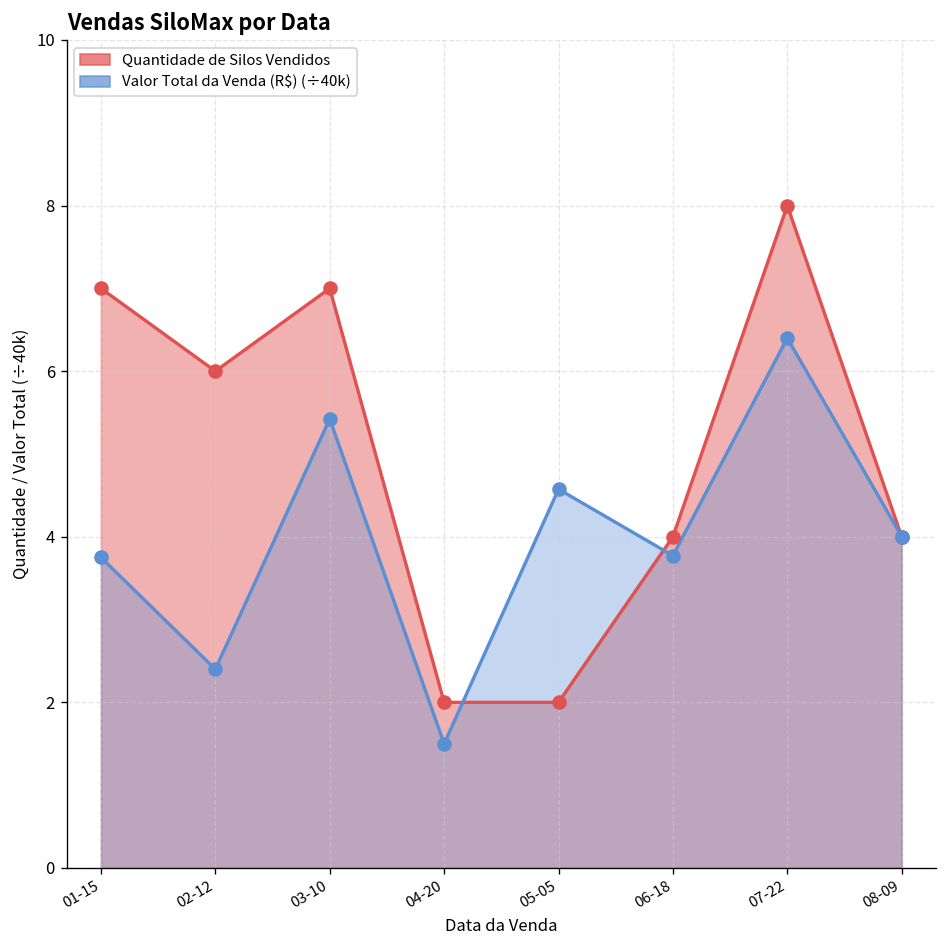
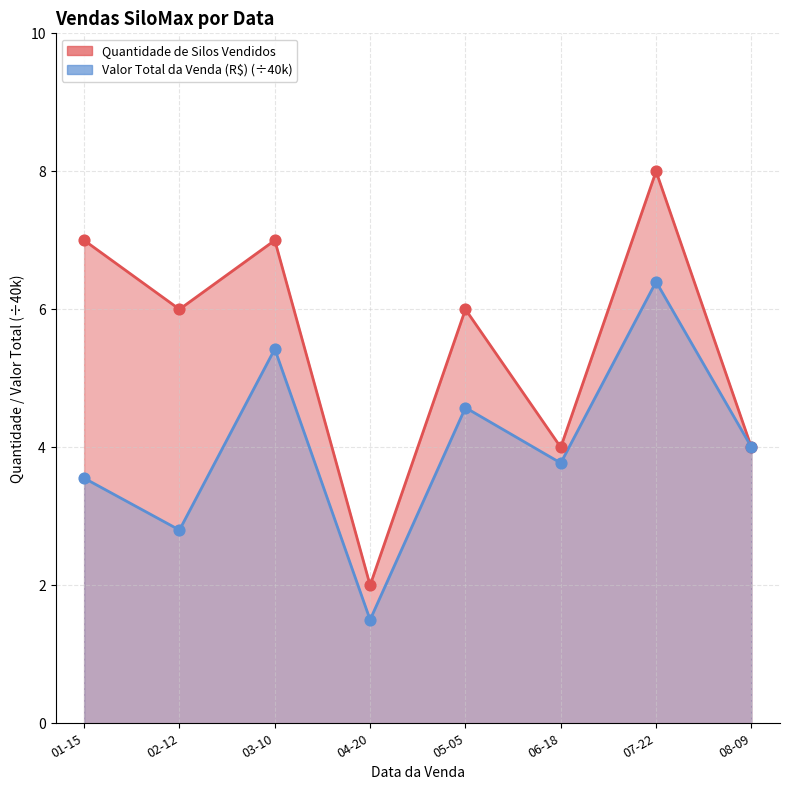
  {
    "Quantidade de Silos Vendidos": {
      "01-15": 7,
      "02-12": 6,
      "03-10": 7,
      "04-20": 2,
-     "05-05": 2,
+     "05-05": 6,
      "06-18": 4,
      "07-22": 8
    },
    "Valor Total da Venda (R$) (÷40k)": {
-     "01-15": 3.8,
-     "02-12": 2.4,
+     "01-15": 3.6,
+     "02-12": 2.8,
      "03-10": 5.4,
      "04-20": 1.5,
      "05-05": 4.6,
      "06-18": 3.8,
      "07-22": 6.4
    }
  }
